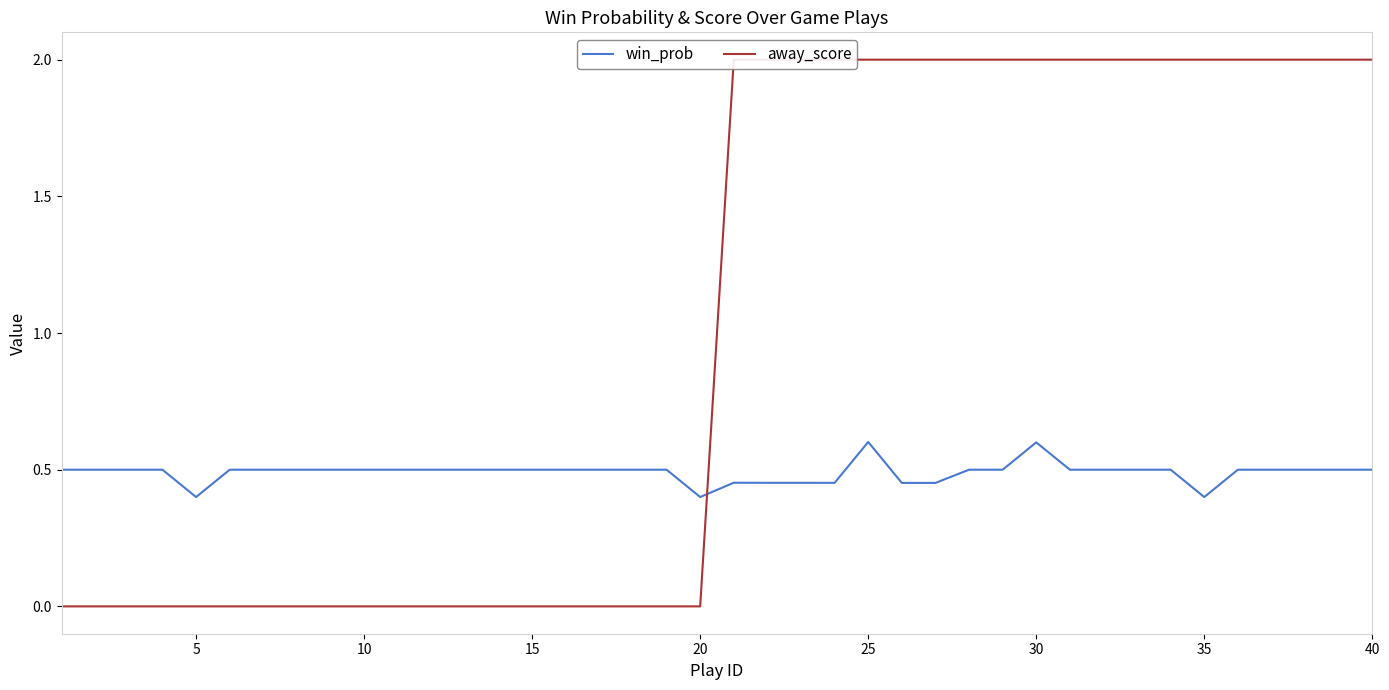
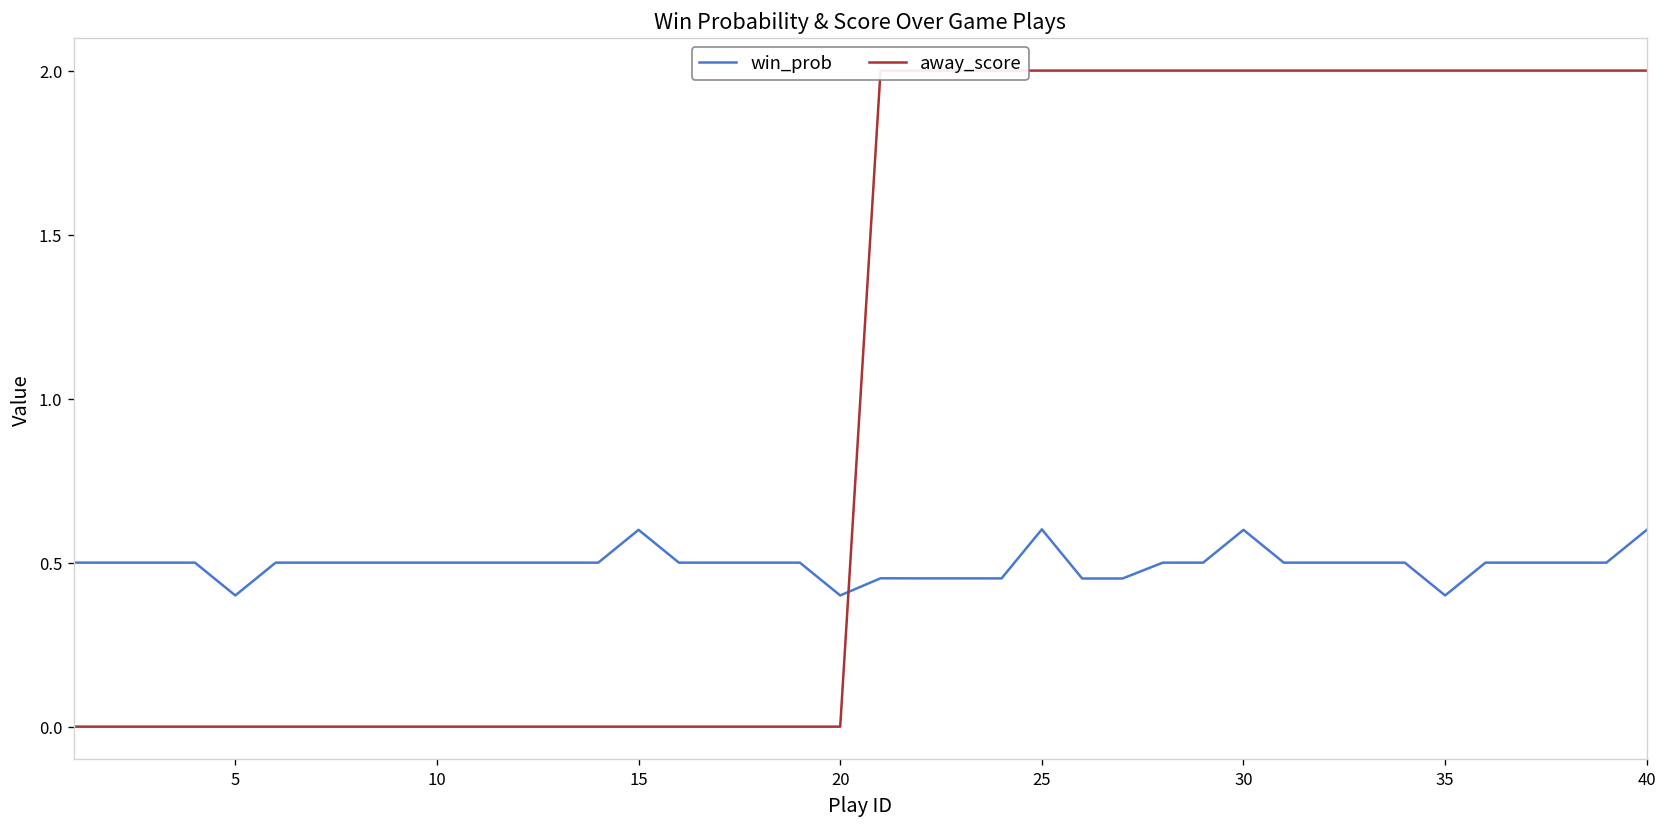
  {
    "win_prob": {
      "5": 0.4,
      "10": 0.5,
-     "15": 0.5,
+     "15": 0.6,
      "20": 0.4,
      "25": 0.6,
      "30": 0.6,
      "35": 0.4,
-     "40": 0.5
+     "40": 0.6
    },
    "away_score": {
      "5": 0.0,
      "10": 0.0,
      "15": 0.0,
      "20": 0.0,
      "25": 2.0,
      "30": 2.0,
      "35": 2.0,
      "40": 2.0
    }
  }
